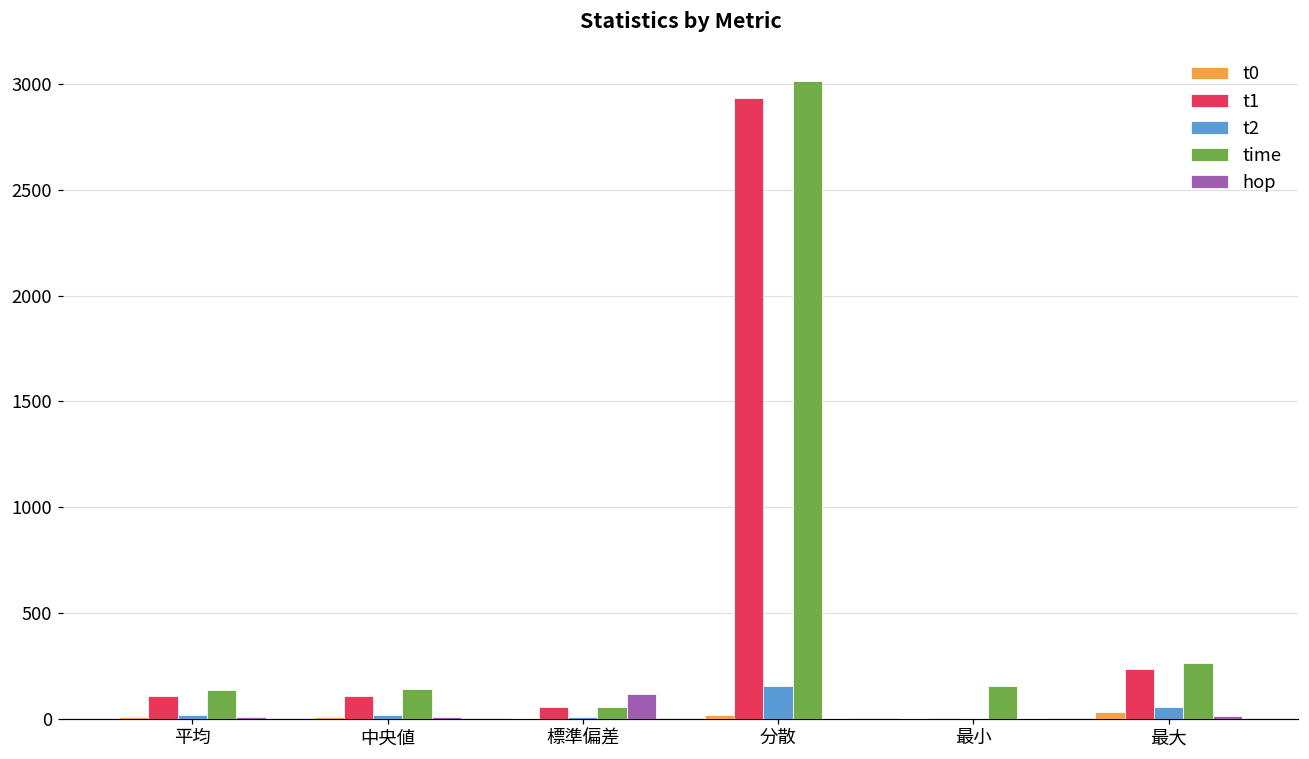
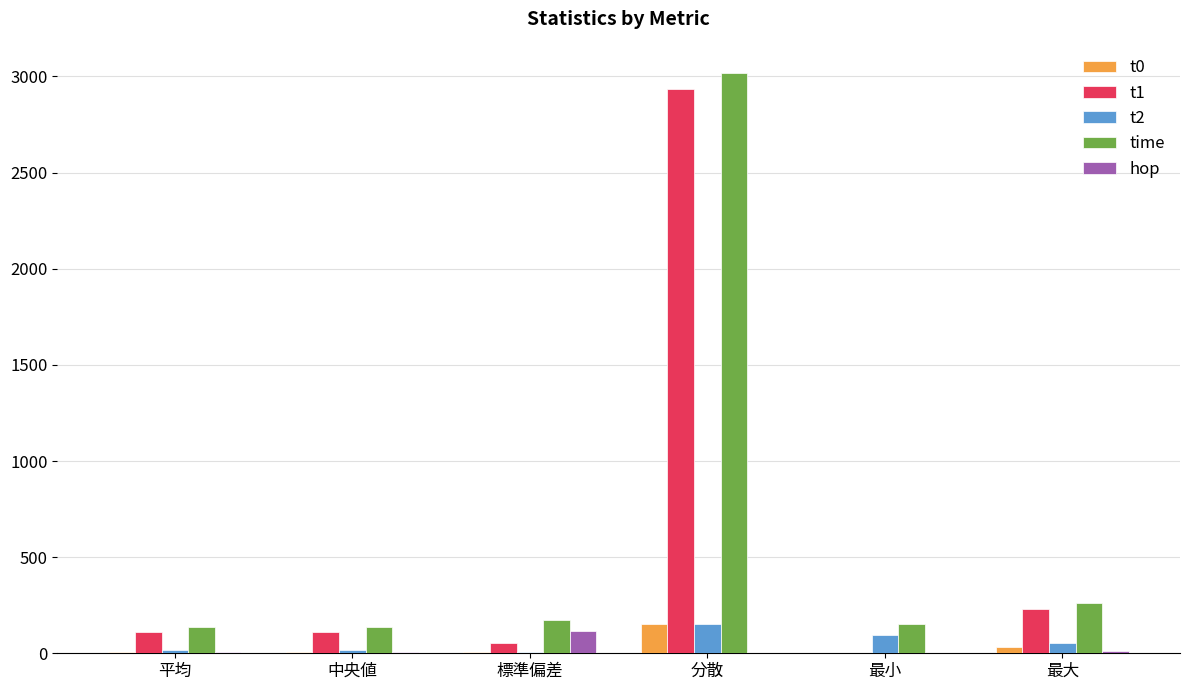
  {
    "t0": {
-     "分散": 20,
+     "分散": 150,
      "最大": 30
    },
    "t1": {
      "平均": 110,
      "中央値": 110,
      "標準偏差": 50,
      "分散": 2930,
      "最小": 0,
      "最大": 230
    },
    "t2": {
      "平均": 20,
      "中央値": 20,
      "分散": 150,
-     "最小": 0,
+     "最小": 90,
      "最大": 60
    },
    "time": {
      "平均": 140,
      "中央値": 140,
-     "標準偏差": 50,
+     "標準偏差": 170,
      "分散": 3020,
      "最小": 150,
      "最大": 260
    },
    "hop": {
      "標準偏差": 110
    }
  }
